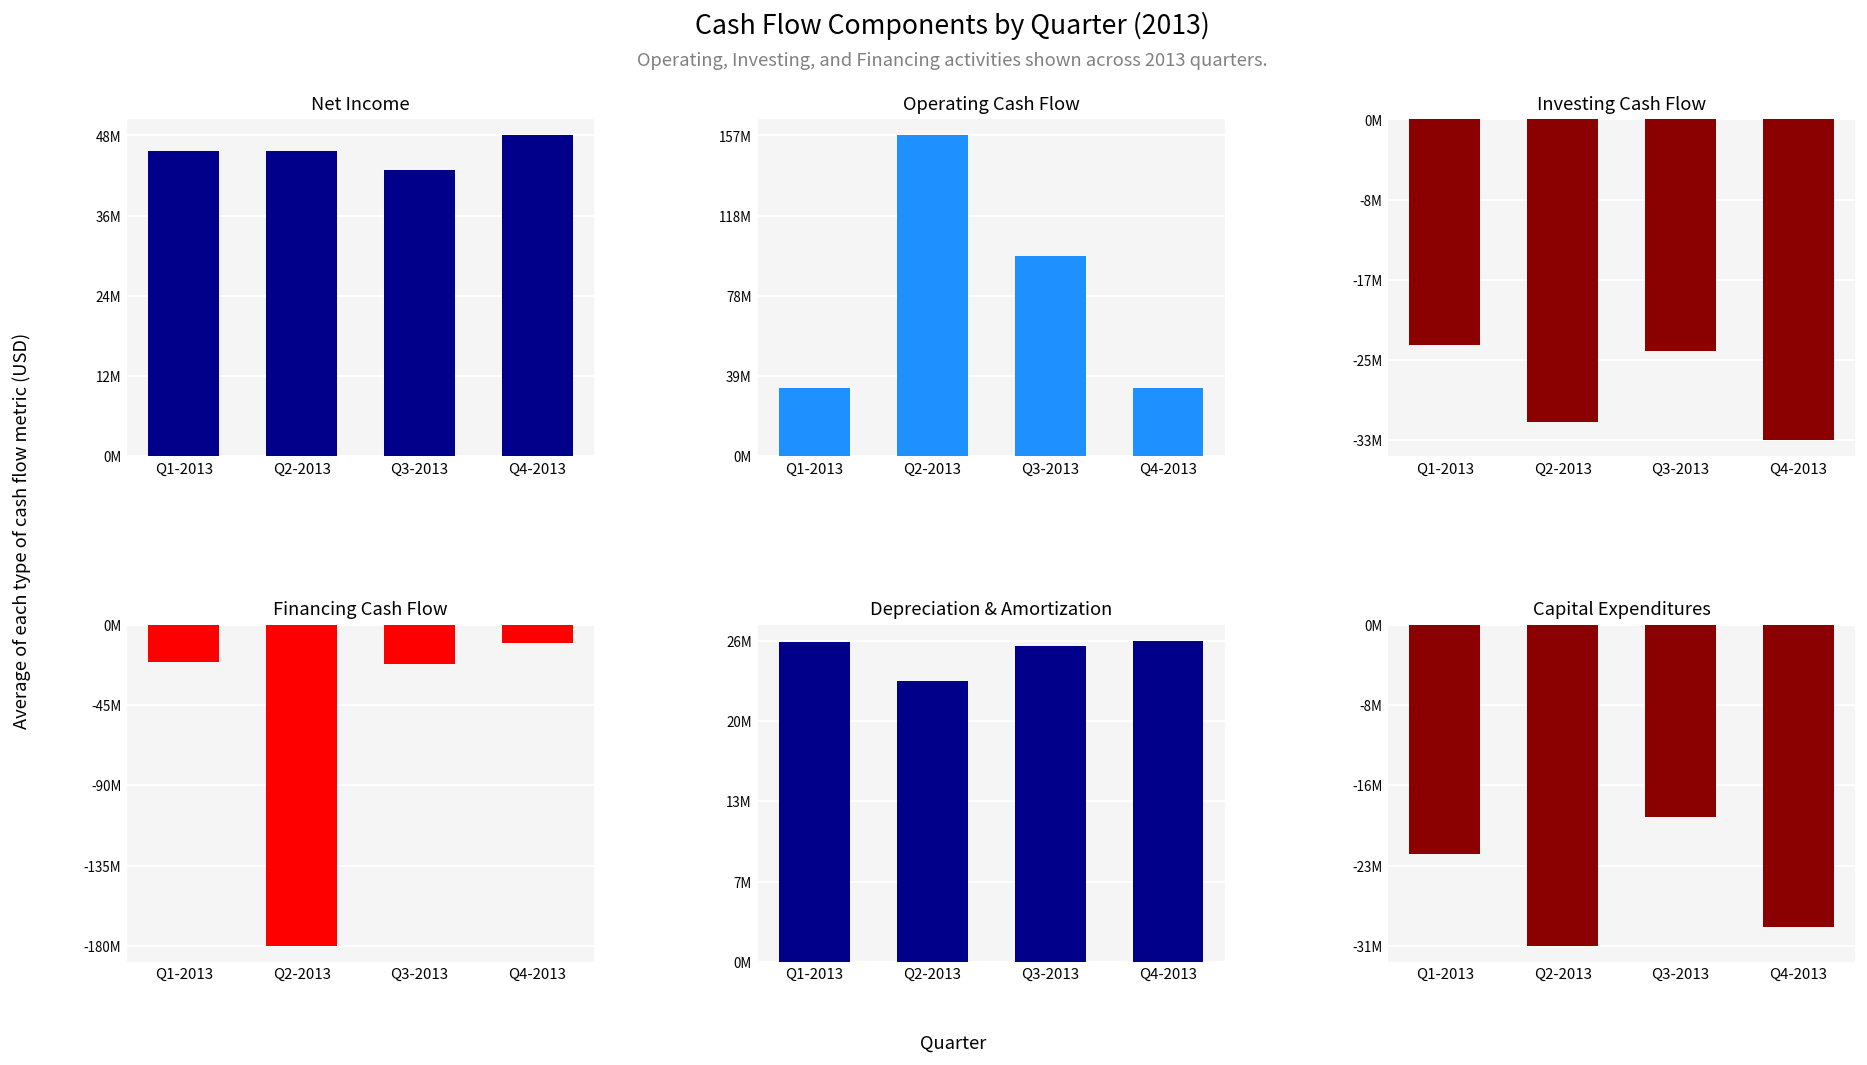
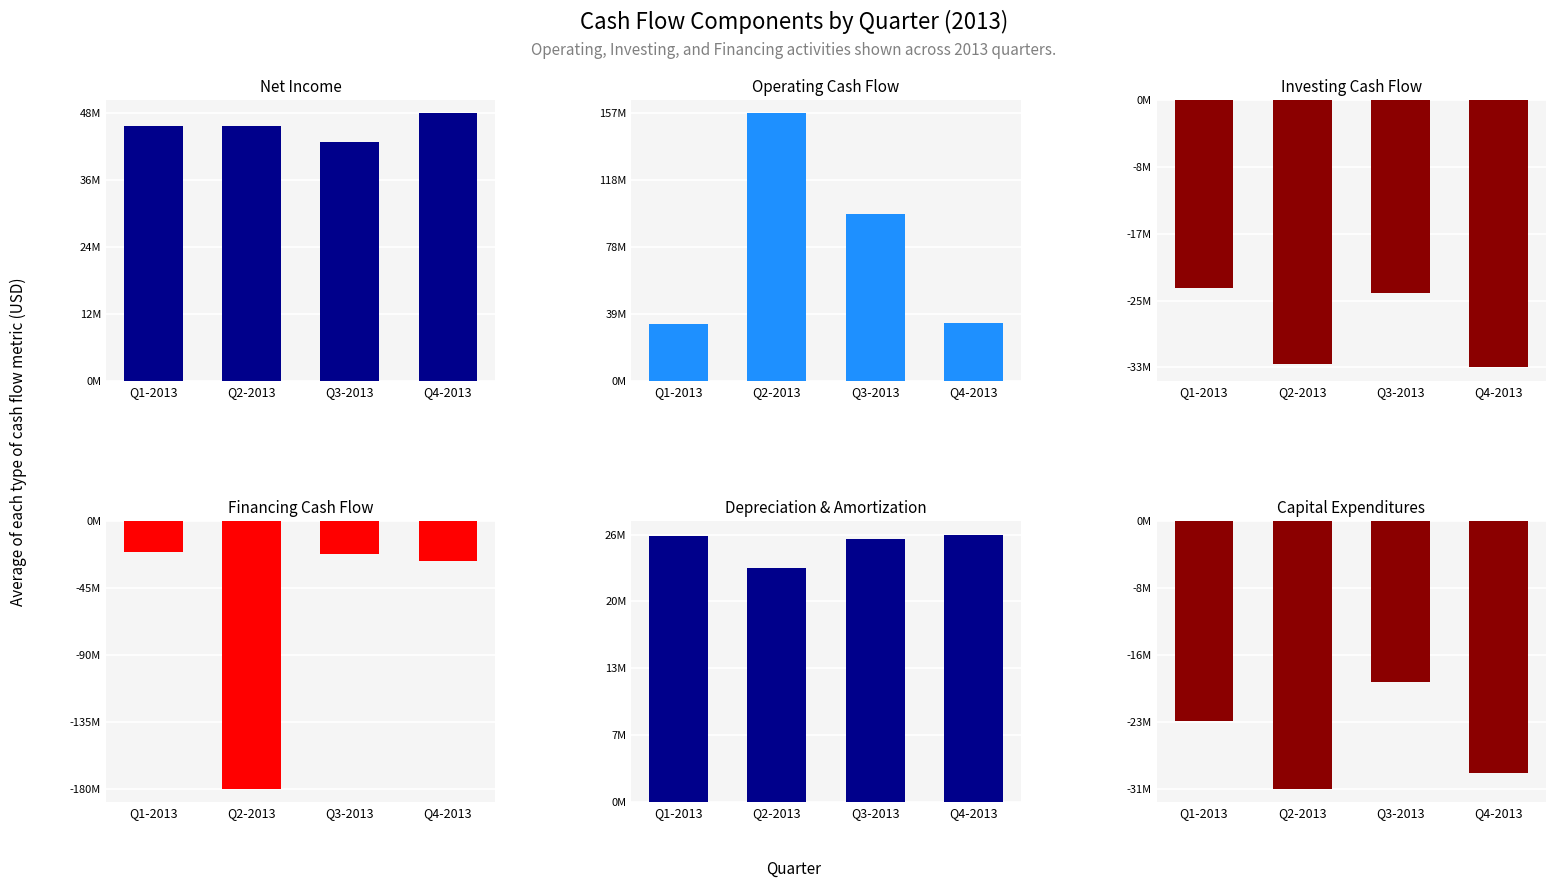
  {
    "Net Income": {
      "Q1-2013": 46000000,
      "Q2-2013": 46000000,
      "Q3-2013": 43000000,
      "Q4-2013": 48000000
    },
    "Operating Cash Flow": {
      "Q1-2013": 33000000,
      "Q2-2013": 157000000,
      "Q3-2013": 98000000,
      "Q4-2013": 34000000
    },
    "Investing Cash Flow": {
      "Q1-2013": -23000000,
-     "Q2-2013": -31000000,
+     "Q2-2013": -33000000,
      "Q3-2013": -24000000,
      "Q4-2013": -33000000
    },
    "Financing Cash Flow": {
      "Q1-2013": -21000000,
      "Q2-2013": -180000000,
      "Q3-2013": -22000000,
-     "Q4-2013": -10000000
+     "Q4-2013": -27000000
    },
    "Depreciation & Amortization": {
      "Q1-2013": 26200000,
      "Q2-2013": 23000000,
      "Q3-2013": 25900000,
      "Q4-2013": 26300000
    },
    "Capital Expenditures": {
-     "Q1-2013": -22000000,
+     "Q1-2013": -23000000,
      "Q2-2013": -31000000,
      "Q3-2013": -19000000,
      "Q4-2013": -29000000
    }
  }
